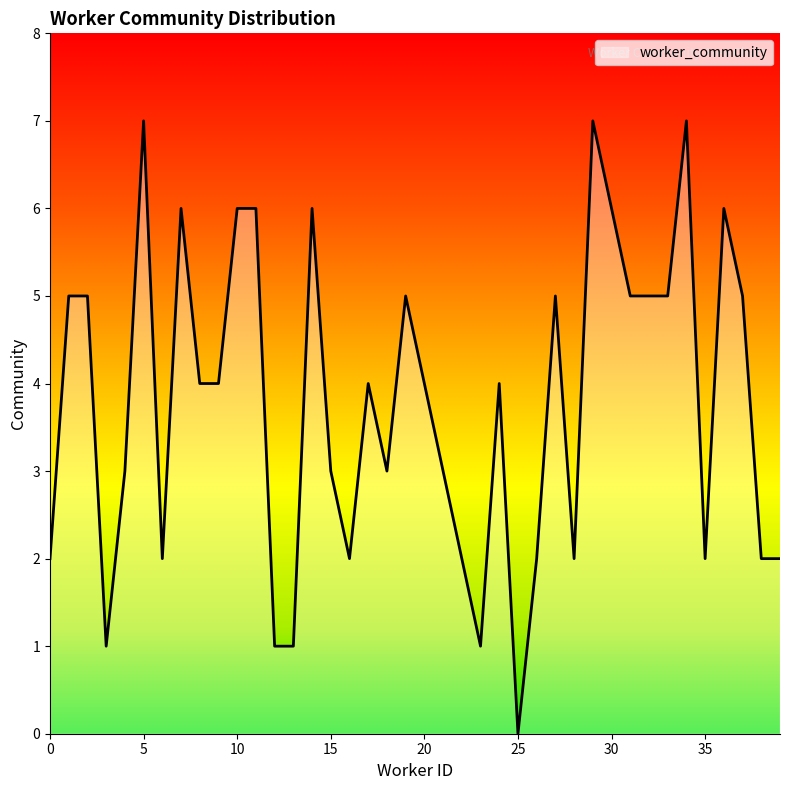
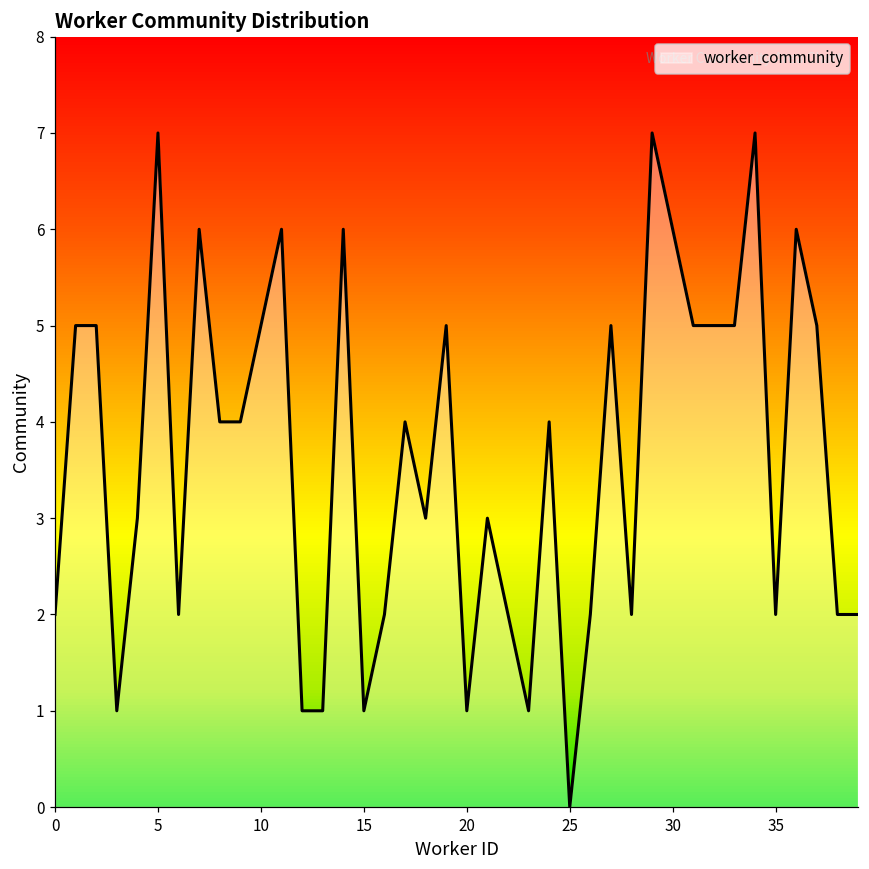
  {
    "0": 2,
    "5": 7,
-   "10": 6,
-   "15": 3,
-   "20": 4,
+   "10": 5,
+   "15": 1,
+   "20": 1,
    "25": 0,
    "30": 6,
    "35": 2
  }
